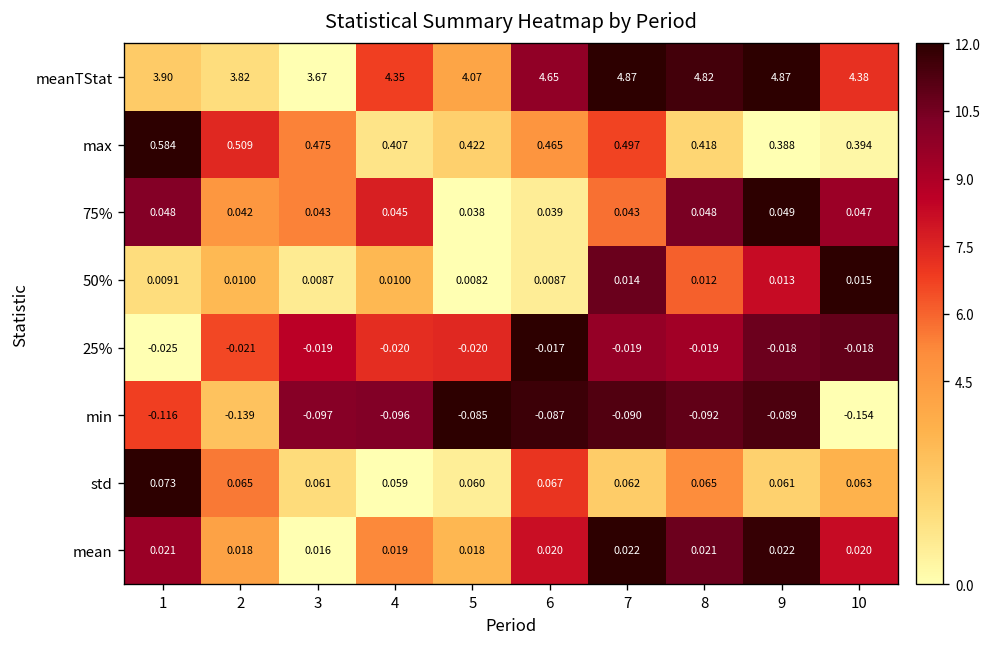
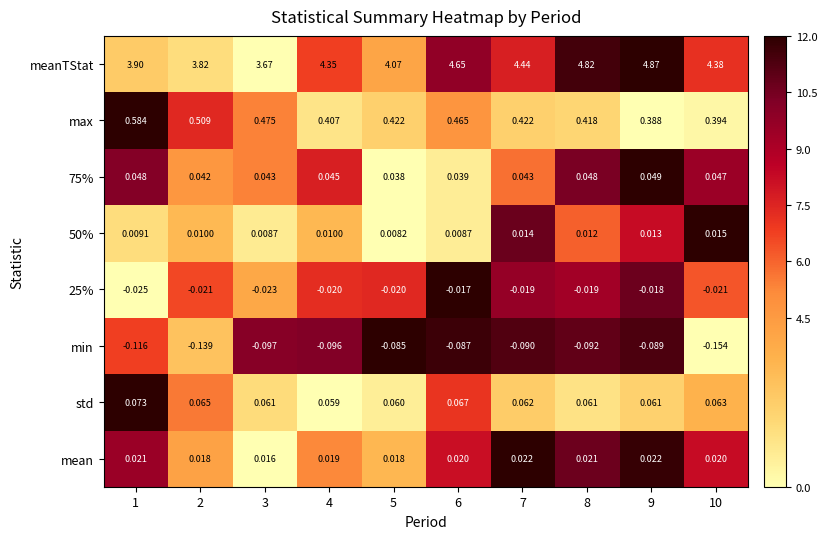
  {
    "meanTStat": {
      "1": 3.90,
      "2": 3.82,
      "3": 3.67,
      "4": 4.35,
      "5": 4.07,
      "6": 4.65,
-     "7": 4.87,
+     "7": 4.44,
      "8": 4.82,
      "9": 4.87,
      "10": 4.38
    },
    "max": {
      "1": 0.584,
      "2": 0.509,
      "3": 0.475,
      "4": 0.407,
      "5": 0.422,
      "6": 0.465,
-     "7": 0.497,
+     "7": 0.422,
      "8": 0.418,
      "9": 0.388,
      "10": 0.394
    },
    "75%": {
      "1": 0.048,
      "2": 0.042,
      "3": 0.043,
      "4": 0.045,
      "5": 0.038,
      "6": 0.039,
      "7": 0.043,
      "8": 0.048,
      "9": 0.049,
      "10": 0.047
    },
    "50%": {
      "1": 0.0091,
      "2": 0.0100,
      "3": 0.0087,
      "4": 0.0100,
      "5": 0.0082,
      "6": 0.0087,
      "7": 0.014,
      "8": 0.012,
      "9": 0.013,
      "10": 0.015
    },
    "25%": {
      "1": -0.025,
      "2": -0.021,
-     "3": -0.019,
+     "3": -0.023,
      "4": -0.020,
      "5": -0.020,
      "6": -0.017,
      "7": -0.019,
      "8": -0.019,
      "9": -0.018,
-     "10": -0.018
+     "10": -0.021
    },
    "min": {
      "1": -0.116,
      "2": -0.139,
      "3": -0.097,
      "4": -0.096,
      "5": -0.085,
      "6": -0.087,
      "7": -0.090,
      "8": -0.092,
      "9": -0.089,
      "10": -0.154
    },
    "std": {
      "1": 0.073,
      "2": 0.065,
      "3": 0.061,
      "4": 0.059,
      "5": 0.060,
      "6": 0.067,
      "7": 0.062,
-     "8": 0.065,
+     "8": 0.061,
      "9": 0.061,
      "10": 0.063
    },
    "mean": {
      "1": 0.021,
      "2": 0.018,
      "3": 0.016,
      "4": 0.019,
      "5": 0.018,
      "6": 0.020,
      "7": 0.022,
      "8": 0.021,
      "9": 0.022,
      "10": 0.020
    }
  }
